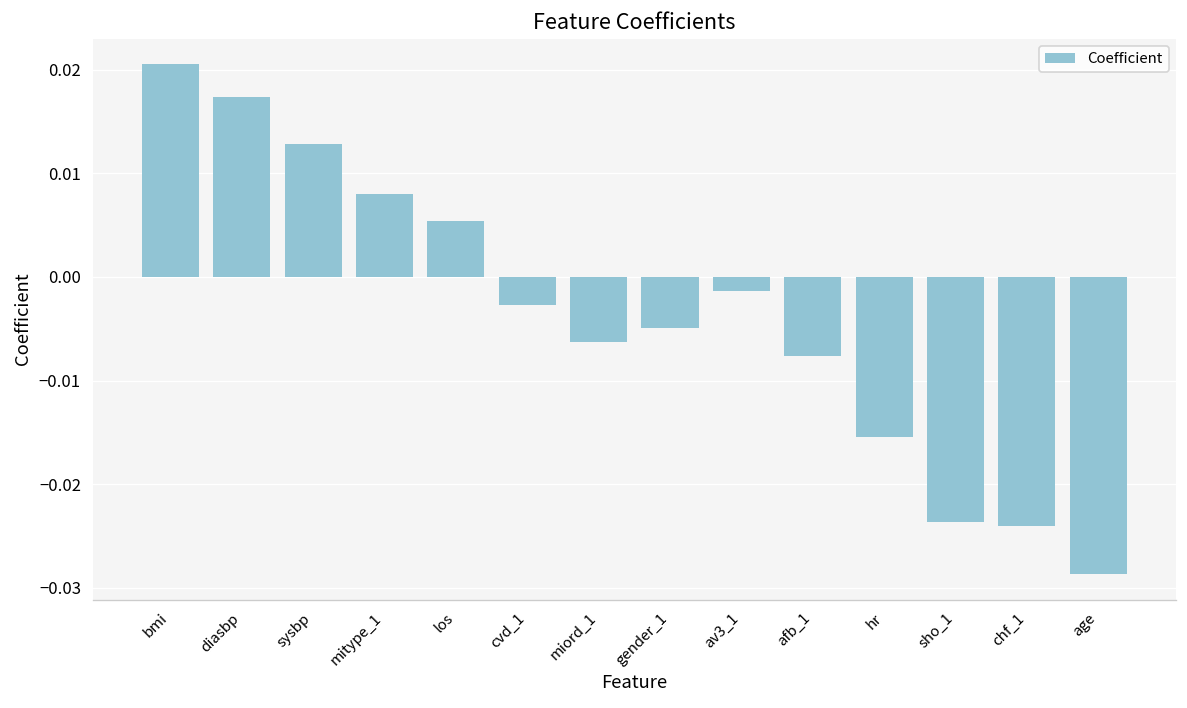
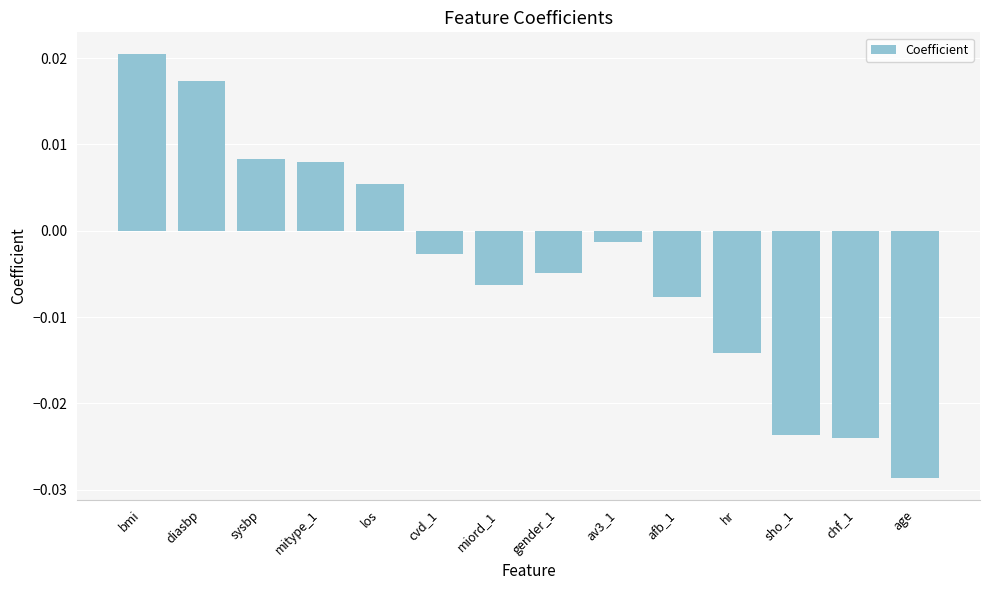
  {
    "bmi": 0.021,
    "diasbp": 0.017,
-   "sysbp": 0.013,
+   "sysbp": 0.008,
    "mitype_1": 0.008,
    "los": 0.005,
    "cvd_1": -0.003,
    "miord_1": -0.006,
    "gender_1": -0.005,
    "av3_1": -0.001,
    "afb_1": -0.008,
-   "hr": -0.015,
+   "hr": -0.014,
    "sho_1": -0.024,
    "chf_1": -0.024,
    "age": -0.029
  }
